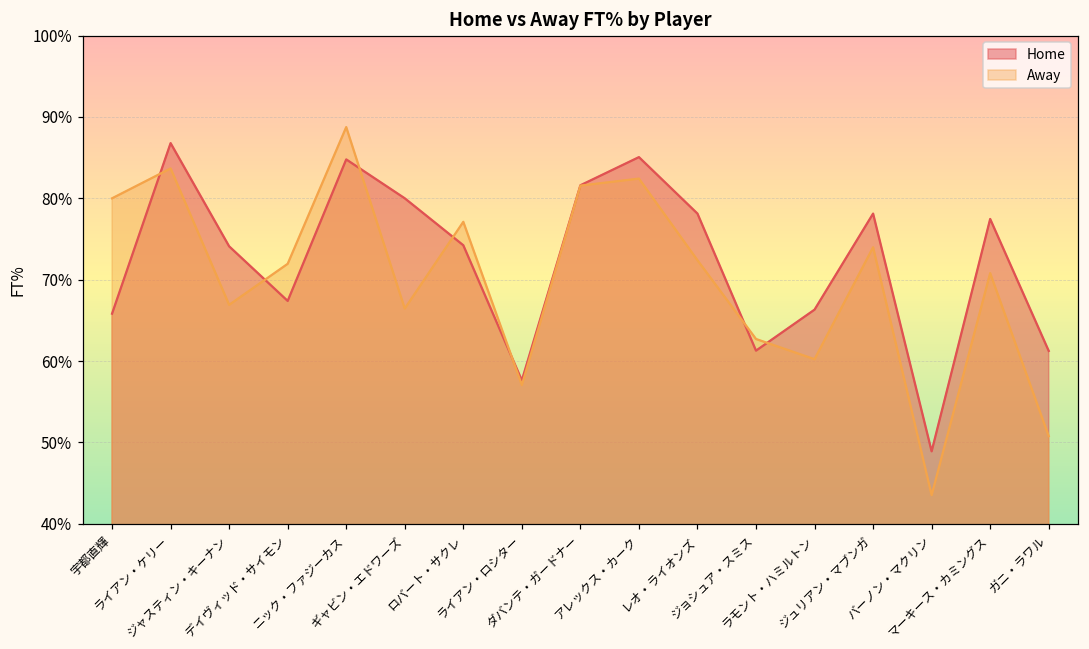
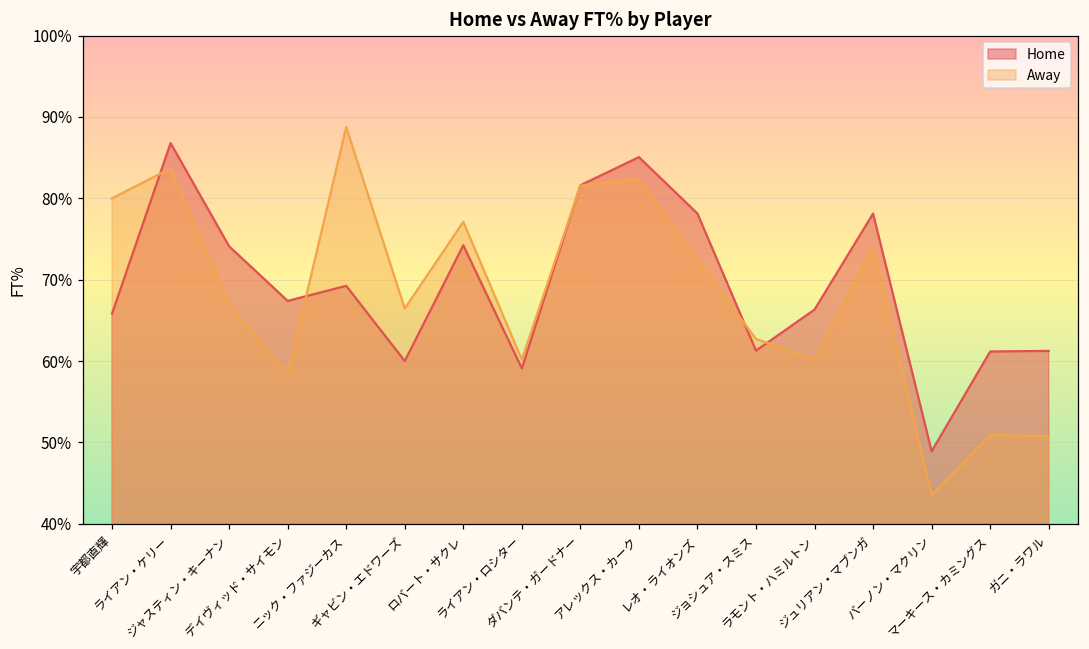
  {
    "Home": {
      "宇都直輝": "66%",
      "ライアン・ケリー": "87%",
      "ジャスティン・キーナン": "74%",
      "デイヴィッド・サイモン": "67%",
-     "ニック・ファジーカス": "85%",
-     "ギャビン・エドワーズ": "80%",
+     "ニック・ファジーカス": "69%",
+     "ギャビン・エドワーズ": "60%",
      "ロバート・サクレ": "74%",
-     "ライアン・ロシター": "58%",
+     "ライアン・ロシター": "59%",
      "アレックス・カーク": "85%",
      "レオ・ライオンズ": "78%",
      "ジョシュア・スミス": "61%",
      "ラモント・ハミルトン": "66%",
      "ジュリアン・マブンガ": "78%",
      "バーノン・マクリン": "49%",
-     "マーキース・カミングス": "77%",
+     "マーキース・カミングス": "61%",
      "ガニ・ラワル": "61%"
    },
    "Away": {
      "宇都直輝": "80%",
      "ライアン・ケリー": "84%",
      "ジャスティン・キーナン": "67%",
-     "デイヴィッド・サイモン": "72%",
+     "デイヴィッド・サイモン": "58%",
      "ニック・ファジーカス": "89%",
      "ギャビン・エドワーズ": "66%",
      "ロバート・サクレ": "77%",
-     "ライアン・ロシター": "57%",
+     "ライアン・ロシター": "60%",
      "アレックス・カーク": "82%",
      "レオ・ライオンズ": "72%",
      "ジョシュア・スミス": "63%",
      "ラモント・ハミルトン": "60%",
      "ジュリアン・マブンガ": "74%",
      "バーノン・マクリン": "44%",
-     "マーキース・カミングス": "71%",
+     "マーキース・カミングス": "51%",
      "ガニ・ラワル": "51%"
    }
  }
